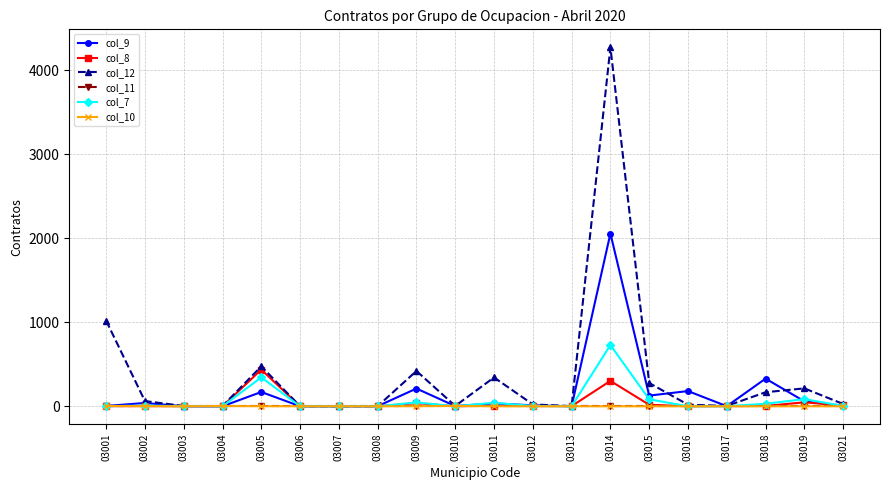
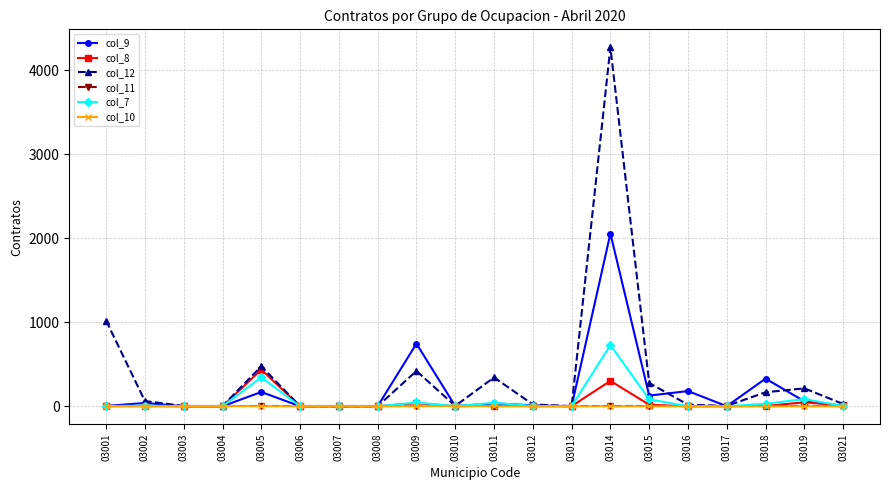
  {
    "col_9": {
      "03005": 200,
-     "03009": 200,
+     "03009": 700,
      "03014": 2100,
      "03015": 100,
      "03016": 200,
      "03018": 300
    },
    "col_8": {
      "03005": 400,
      "03014": 300
    },
    "col_12": {
      "03001": 1000,
      "03005": 500,
      "03009": 400,
      "03011": 300,
      "03014": 4300,
      "03015": 300,
      "03018": 200,
      "03019": 200
    },
    "col_10": {
      "03005": 0,
      "03009": 0,
      "03014": 0,
      "03019": 0
    },
    "col_7": {
      "03005": 300,
      "03014": 700,
      "03015": 100
    }
  }
